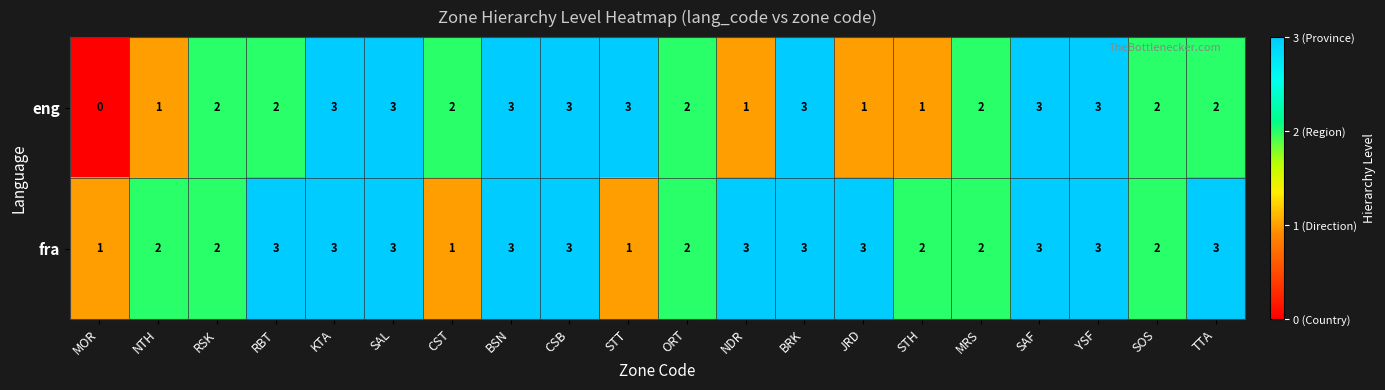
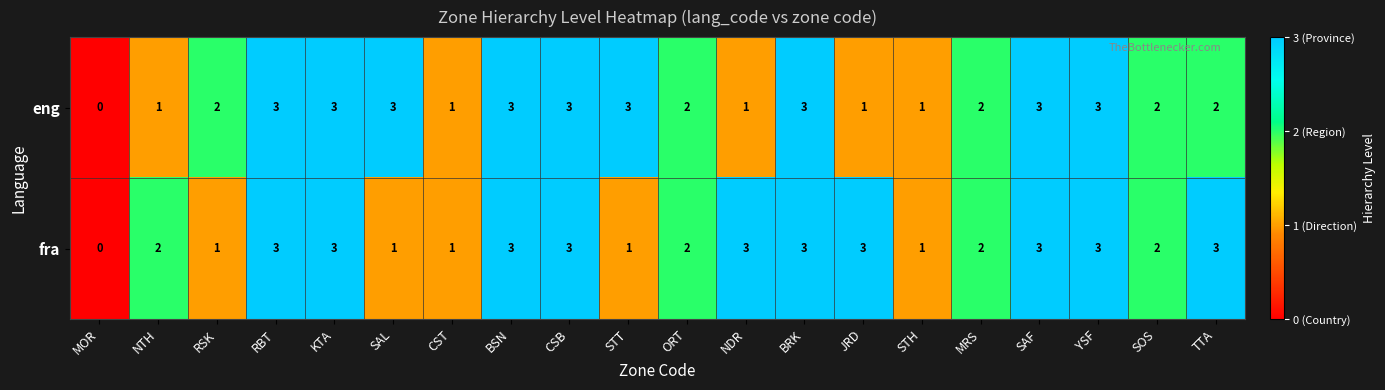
  {
    "eng": {
      "MOR": 0,
      "NTH": 1,
      "RSK": 2,
-     "RBT": 2,
+     "RBT": 3,
      "KTA": 3,
      "SAL": 3,
-     "CST": 2,
+     "CST": 1,
      "BSN": 3,
      "CSB": 3,
      "STT": 3,
      "ORT": 2,
      "NDR": 1,
      "BRK": 3,
      "JRD": 1,
      "STH": 1,
      "MRS": 2,
      "SAF": 3,
      "YSF": 3,
      "TTA": 2
    },
    "fra": {
-     "MOR": 1,
+     "MOR": 0,
      "NTH": 2,
-     "RSK": 2,
+     "RSK": 1,
      "RBT": 3,
      "KTA": 3,
-     "SAL": 3,
+     "SAL": 1,
      "CST": 1,
      "BSN": 3,
      "CSB": 3,
      "STT": 1,
      "ORT": 2,
      "NDR": 3,
      "BRK": 3,
      "JRD": 3,
-     "STH": 2,
+     "STH": 1,
      "MRS": 2,
      "SAF": 3,
      "YSF": 3,
      "SOS": 2,
      "TTA": 3
    }
  }
